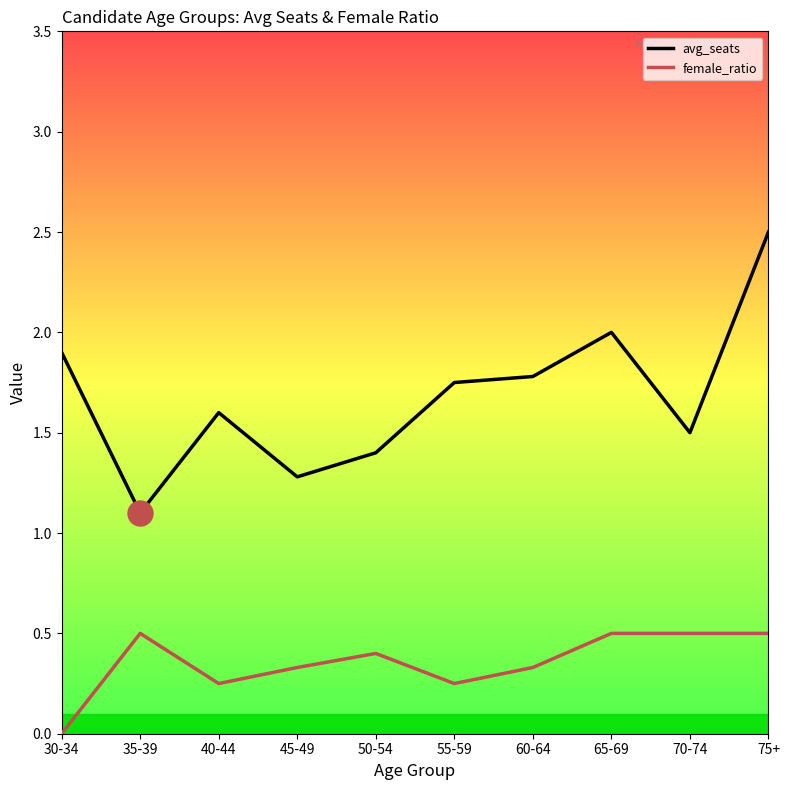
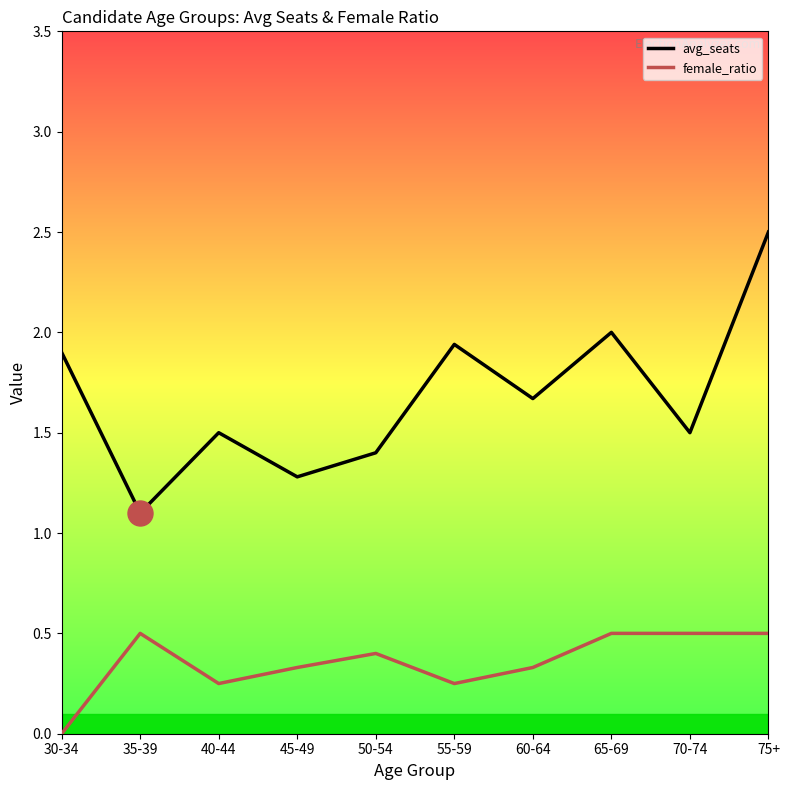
  {
    "avg_seats": {
      "30-34": 1.90,
-     "40-44": 1.6,
+     "40-44": 1.5,
      "45-49": 1.28,
      "50-54": 1.40,
-     "55-59": 1.75,
-     "60-64": 1.78,
+     "55-59": 1.94,
+     "60-64": 1.67,
      "65-69": 2.00,
      "70-74": 1.50,
      "75+": 2.50
    }
  }
